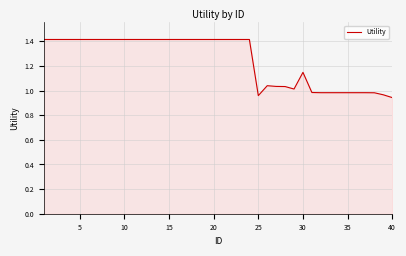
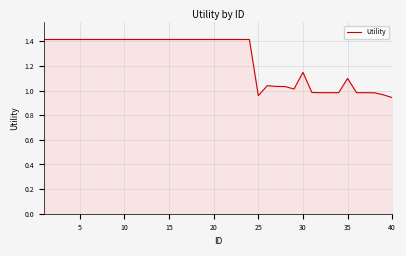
  {
    "5": 1.41,
    "10": 1.41,
    "15": 1.41,
    "20": 1.41,
    "25": 0.96,
    "30": 1.15,
-   "35": 0.98,
+   "35": 1.10,
    "40": 0.94
  }
